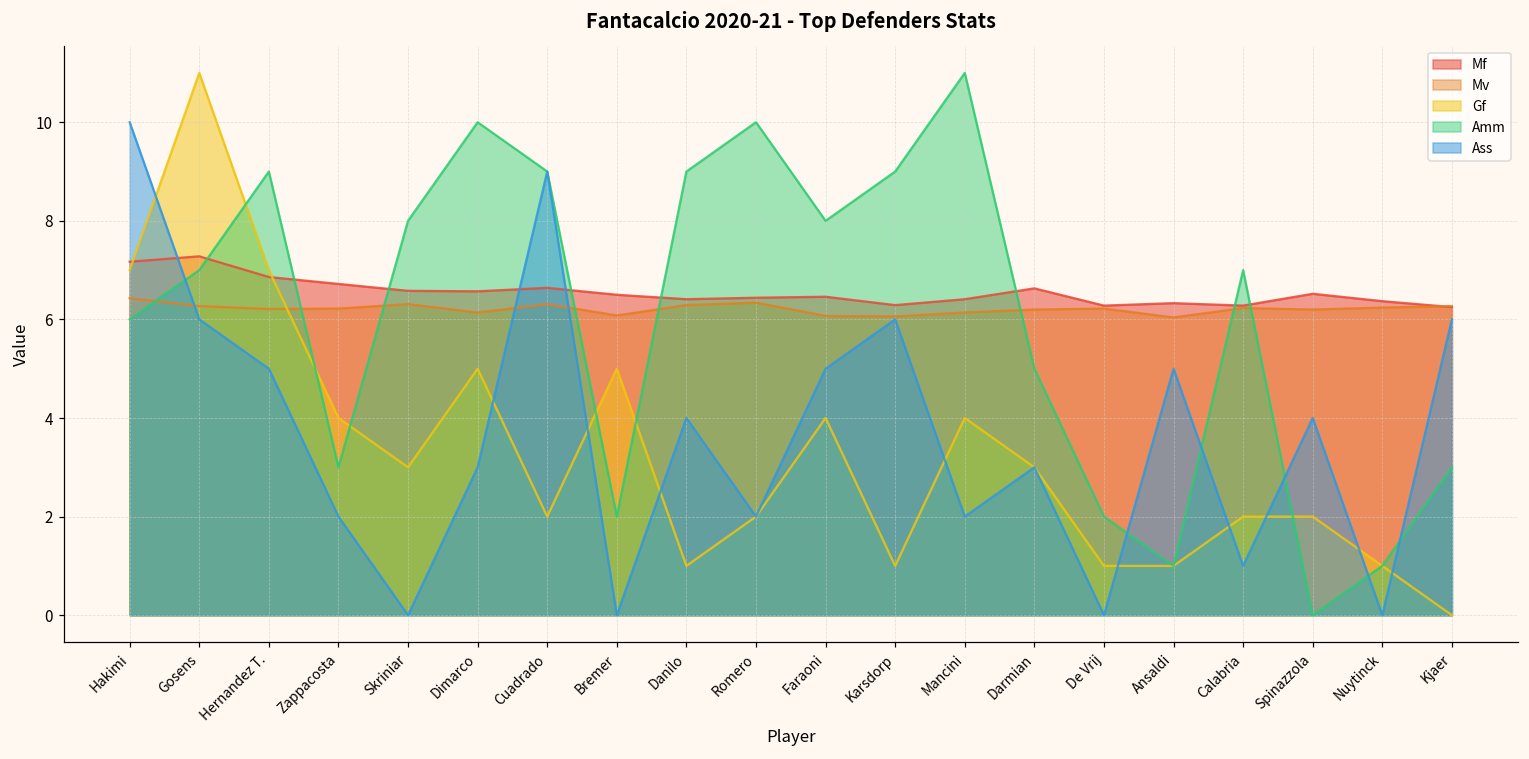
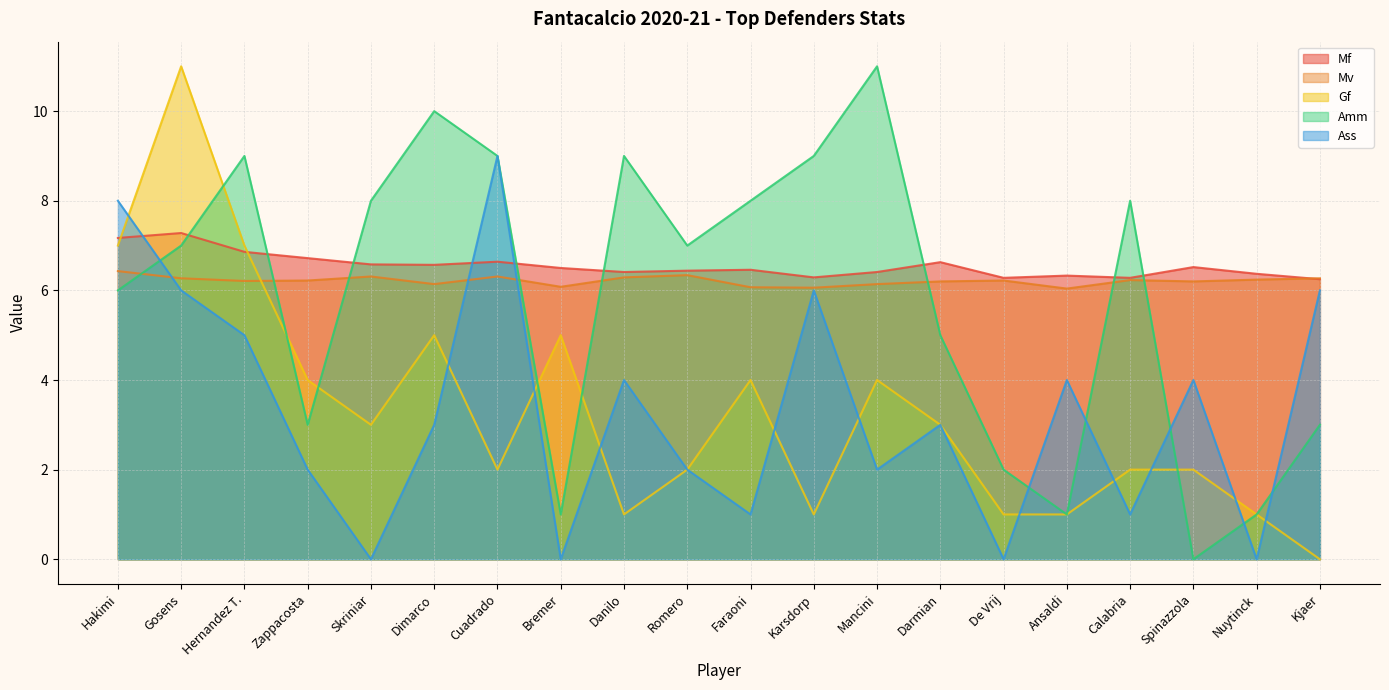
  {
    "Amm": {
      "Hakimi": 6,
      "Gosens": 7,
      "Hernandez T.": 9,
      "Zappacosta": 3,
      "Skriniar": 8,
      "Dimarco": 10,
-     "Bremer": 2,
+     "Bremer": 1,
      "Danilo": 9,
-     "Romero": 10,
+     "Romero": 7,
      "Faraoni": 8,
      "Karsdorp": 9,
      "Mancini": 11,
      "Darmian": 5,
      "De Vrij": 2,
-     "Calabria": 7,
+     "Calabria": 8,
      "Spinazzola": 0,
      "Kjaer": 3
    },
    "Ass": {
-     "Hakimi": 10,
+     "Hakimi": 8,
      "Gosens": 6,
      "Hernandez T.": 5,
      "Zappacosta": 2,
      "Skriniar": 0,
      "Dimarco": 3,
      "Bremer": 0,
      "Danilo": 4,
-     "Faraoni": 5,
+     "Faraoni": 1,
      "Karsdorp": 6,
      "Mancini": 2,
      "De Vrij": 0,
-     "Ansaldi": 5,
+     "Ansaldi": 4,
      "Calabria": 1,
      "Spinazzola": 4,
      "Nuytinck": 0,
      "Kjaer": 6
    }
  }
